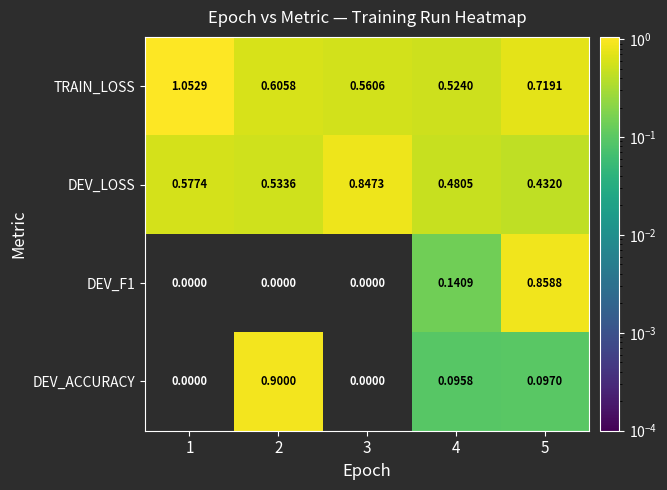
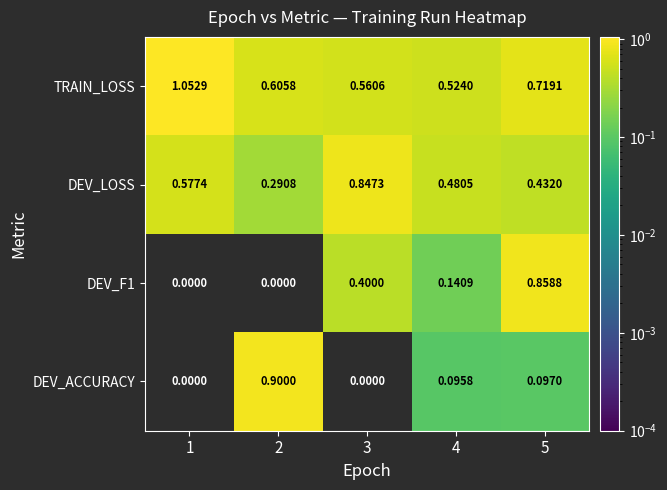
  {
    "TRAIN_LOSS": {
      "1": 1.0529,
      "2": 0.6058,
      "3": 0.5606,
      "4": 0.5240,
      "5": 0.7191
    },
    "DEV_LOSS": {
      "1": 0.5774,
-     "2": 0.5336,
+     "2": 0.2908,
      "3": 0.8473,
      "4": 0.4805,
      "5": 0.4320
    },
    "DEV_F1": {
      "1": 0.0000,
      "2": 0.0000,
-     "3": 0.0000,
+     "3": 0.4000,
      "4": 0.1409,
      "5": 0.8588
    },
    "DEV_ACCURACY": {
      "1": 0.0000,
      "2": 0.9000,
      "3": 0.0000,
      "4": 0.0958,
      "5": 0.0970
    }
  }
